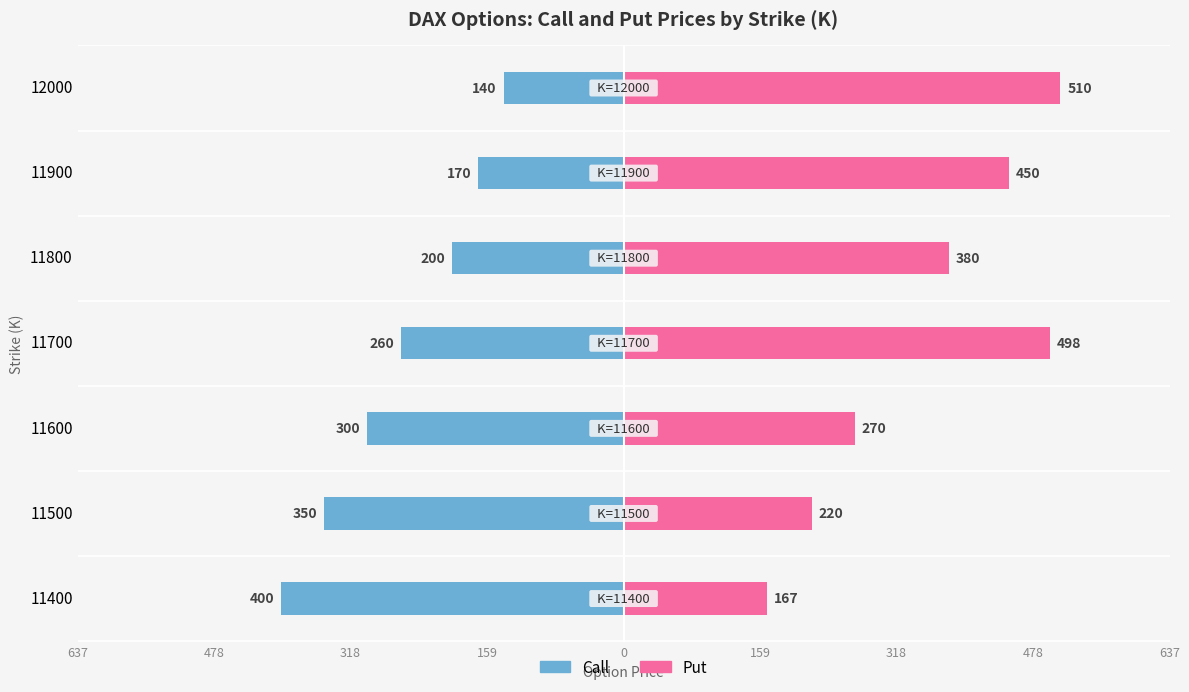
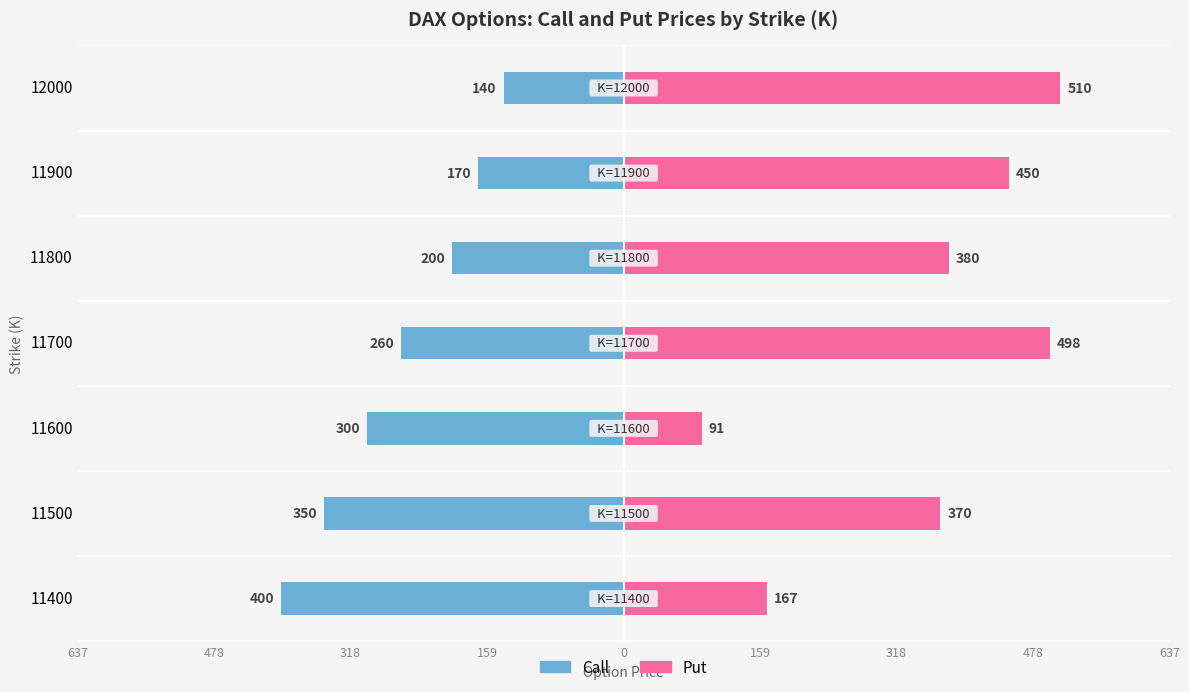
  {
    "Put": {
      "12000": 510,
      "11900": 450,
      "11800": 380,
      "11700": 498,
-     "11600": 270,
-     "11500": 220,
+     "11600": 91,
+     "11500": 370,
      "11400": 167
    }
  }
